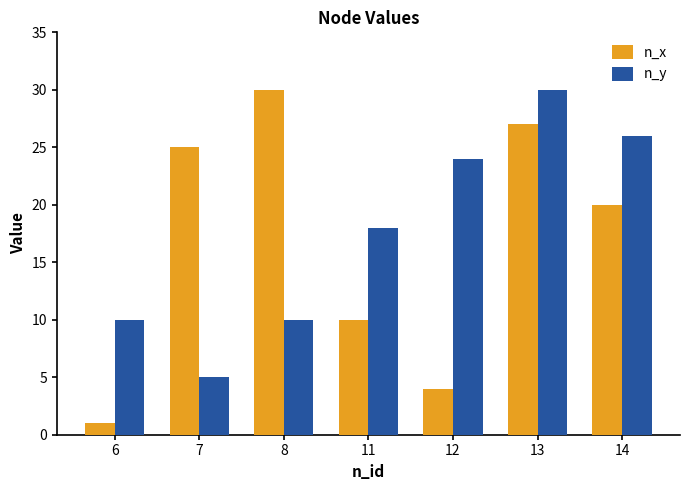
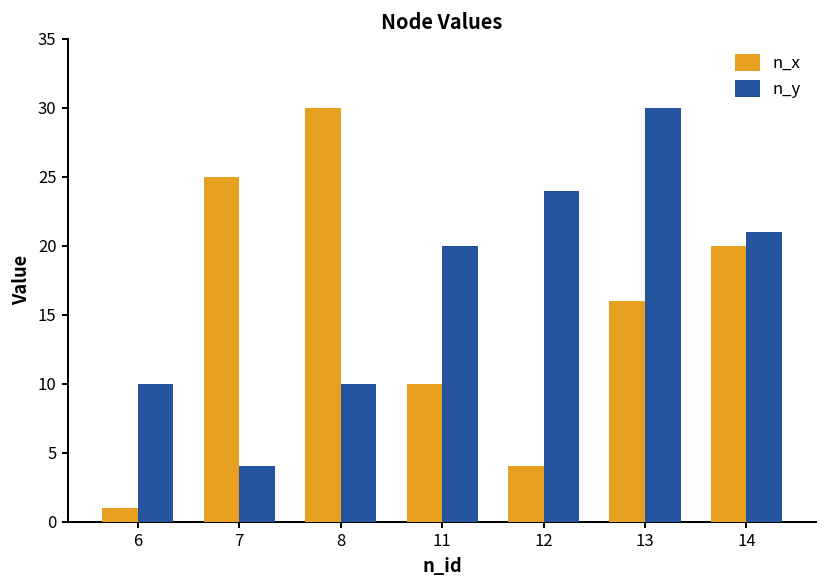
  {
    "n_x": {
      "6": 1,
      "7": 25,
      "8": 30,
      "11": 10,
      "12": 4,
-     "13": 27,
+     "13": 16,
      "14": 20
    },
    "n_y": {
      "6": 10,
-     "7": 5,
+     "7": 4,
      "8": 10,
-     "11": 18,
+     "11": 20,
      "12": 24,
      "13": 30,
-     "14": 26
+     "14": 21
    }
  }
